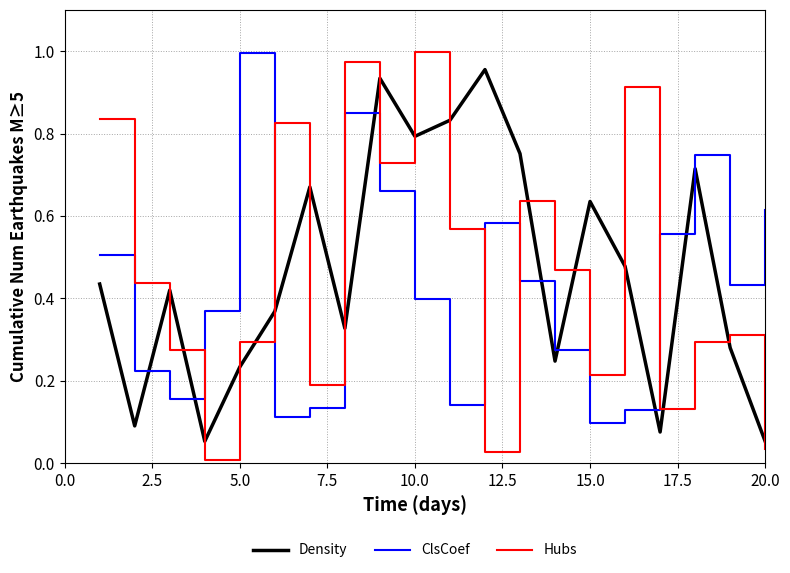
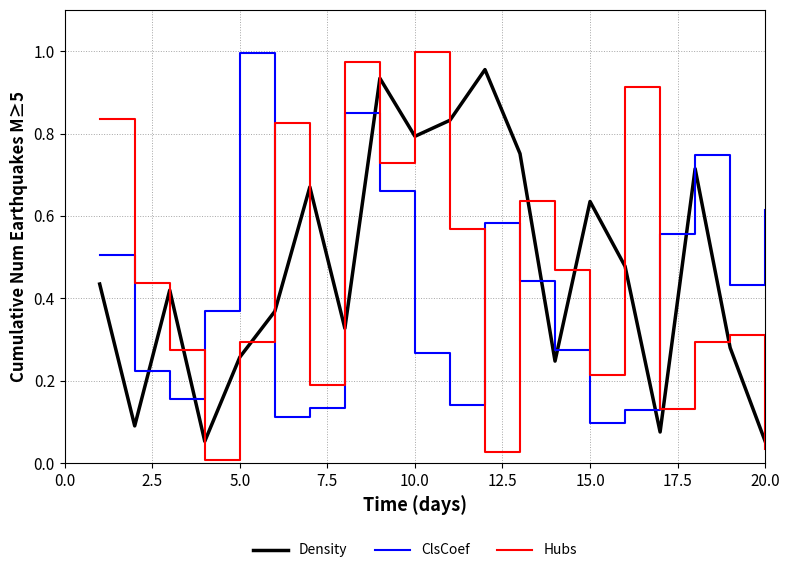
  {
    "Density": {
-     "5.0": 0.23,
+     "5.0": 0.26,
      "10.0": 0.79,
      "15.0": 0.64,
      "20.0": 0.05
    },
    "ClsCoef": {
      "5.0": 1.00,
-     "10.0": 0.40,
+     "10.0": 0.27,
      "15.0": 0.10,
      "20.0": 0.61
    },
    "Hubs": {
      "5.0": 0.29,
      "10.0": 1.00,
      "15.0": 0.21,
      "20.0": 0.03
    }
  }
